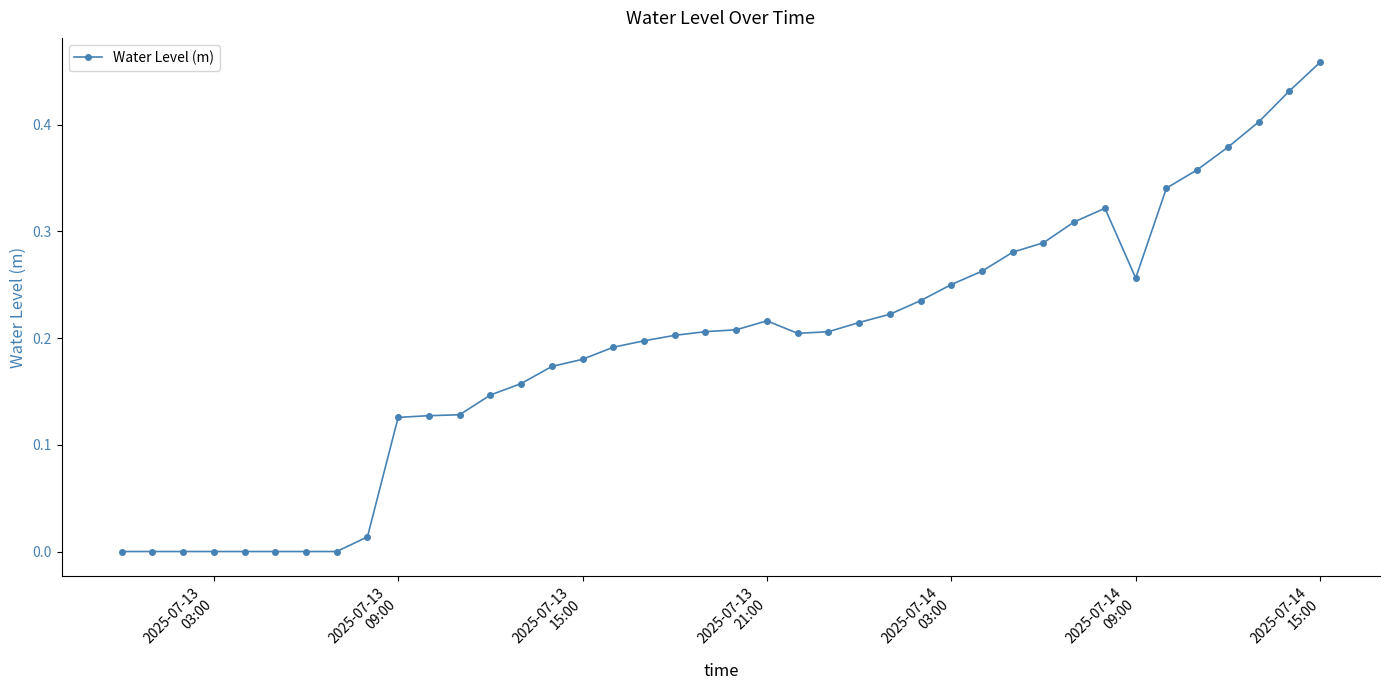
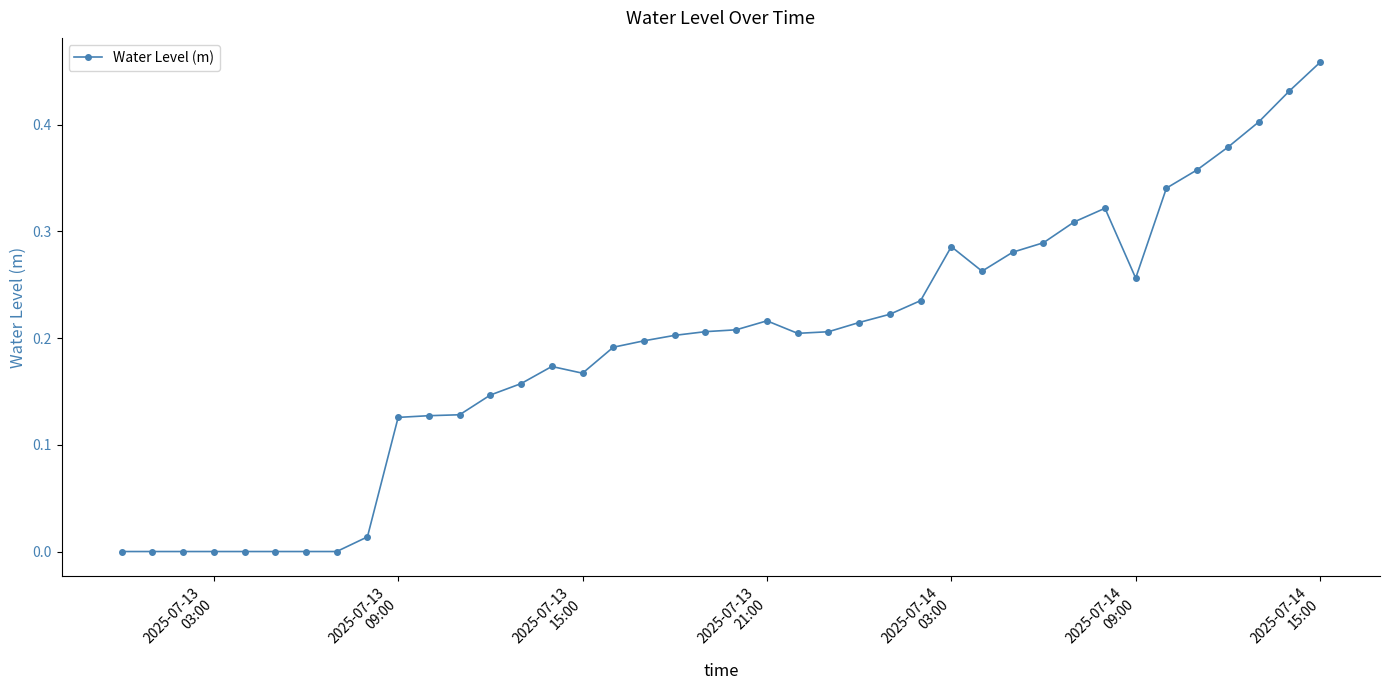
  {
    "2025-07-13 03:00": 0.000,
    "2025-07-13 09:00": 0.126,
-   "2025-07-13 15:00": 0.180,
+   "2025-07-13 15:00": 0.167,
    "2025-07-13 21:00": 0.216,
-   "2025-07-14 03:00": 0.250,
+   "2025-07-14 03:00": 0.286,
    "2025-07-14 09:00": 0.256,
    "2025-07-14 15:00": 0.458
  }
